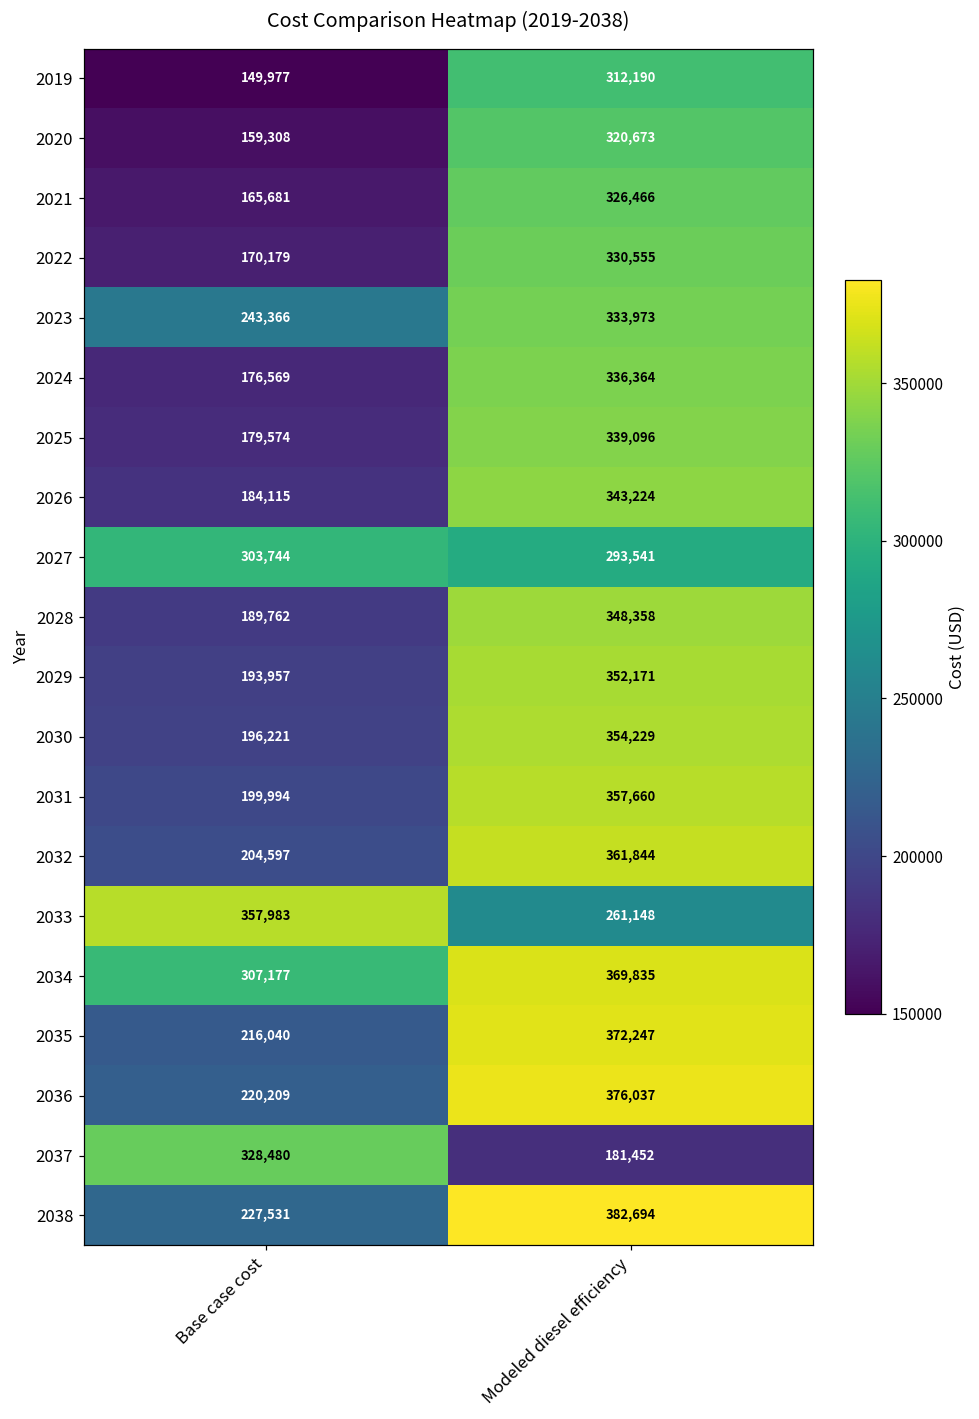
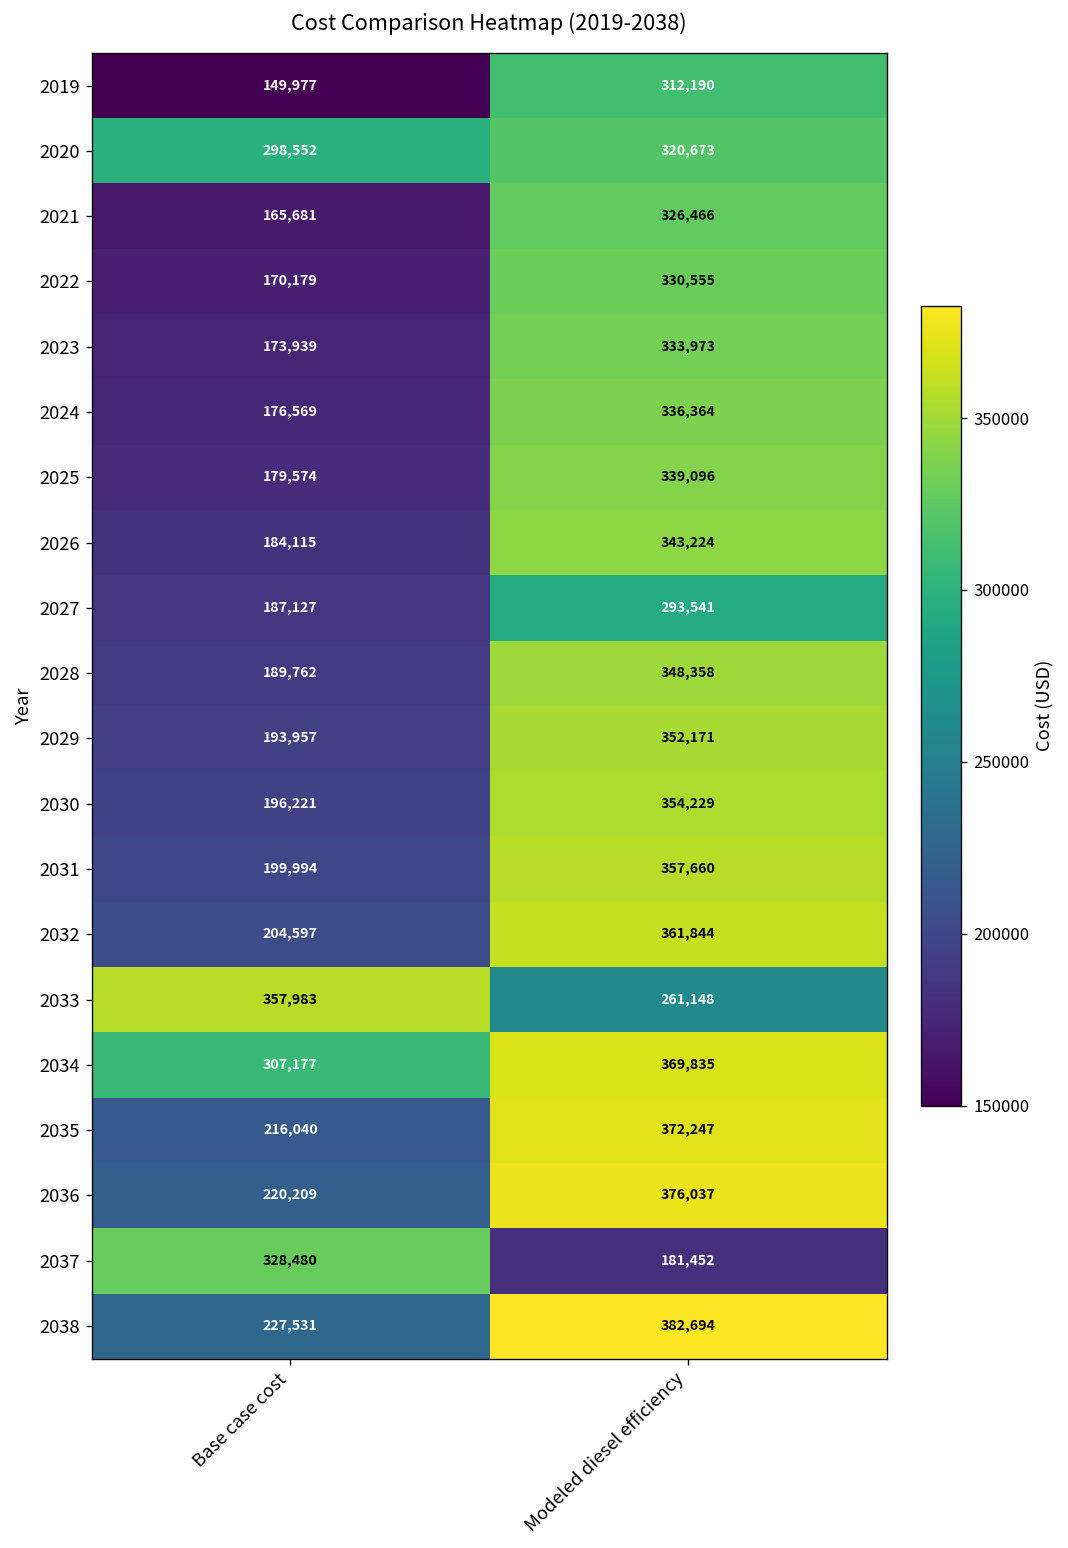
  {
    "2019": {
      "Base case cost": "149,977",
      "Modeled diesel efficiency": "312,190"
    },
    "2020": {
-     "Base case cost": "159,308",
+     "Base case cost": "298,552",
      "Modeled diesel efficiency": "320,673"
    },
    "2021": {
      "Base case cost": "165,681",
      "Modeled diesel efficiency": "326,466"
    },
    "2022": {
      "Base case cost": "170,179",
      "Modeled diesel efficiency": "330,555"
    },
    "2023": {
-     "Base case cost": "243,366",
+     "Base case cost": "173,939",
      "Modeled diesel efficiency": "333,973"
    },
    "2024": {
      "Base case cost": "176,569",
      "Modeled diesel efficiency": "336,364"
    },
    "2025": {
      "Base case cost": "179,574",
      "Modeled diesel efficiency": "339,096"
    },
    "2026": {
      "Base case cost": "184,115",
      "Modeled diesel efficiency": "343,224"
    },
    "2027": {
-     "Base case cost": "303,744",
+     "Base case cost": "187,127",
      "Modeled diesel efficiency": "293,541"
    },
    "2028": {
      "Base case cost": "189,762",
      "Modeled diesel efficiency": "348,358"
    },
    "2029": {
      "Base case cost": "193,957",
      "Modeled diesel efficiency": "352,171"
    },
    "2030": {
      "Base case cost": "196,221",
      "Modeled diesel efficiency": "354,229"
    },
    "2031": {
      "Base case cost": "199,994",
      "Modeled diesel efficiency": "357,660"
    },
    "2032": {
      "Base case cost": "204,597",
      "Modeled diesel efficiency": "361,844"
    },
    "2033": {
      "Base case cost": "357,983",
      "Modeled diesel efficiency": "261,148"
    },
    "2034": {
      "Base case cost": "307,177",
      "Modeled diesel efficiency": "369,835"
    },
    "2035": {
      "Base case cost": "216,040",
      "Modeled diesel efficiency": "372,247"
    },
    "2036": {
      "Base case cost": "220,209",
      "Modeled diesel efficiency": "376,037"
    },
    "2037": {
      "Base case cost": "328,480",
      "Modeled diesel efficiency": "181,452"
    },
    "2038": {
      "Base case cost": "227,531",
      "Modeled diesel efficiency": "382,694"
    }
  }
